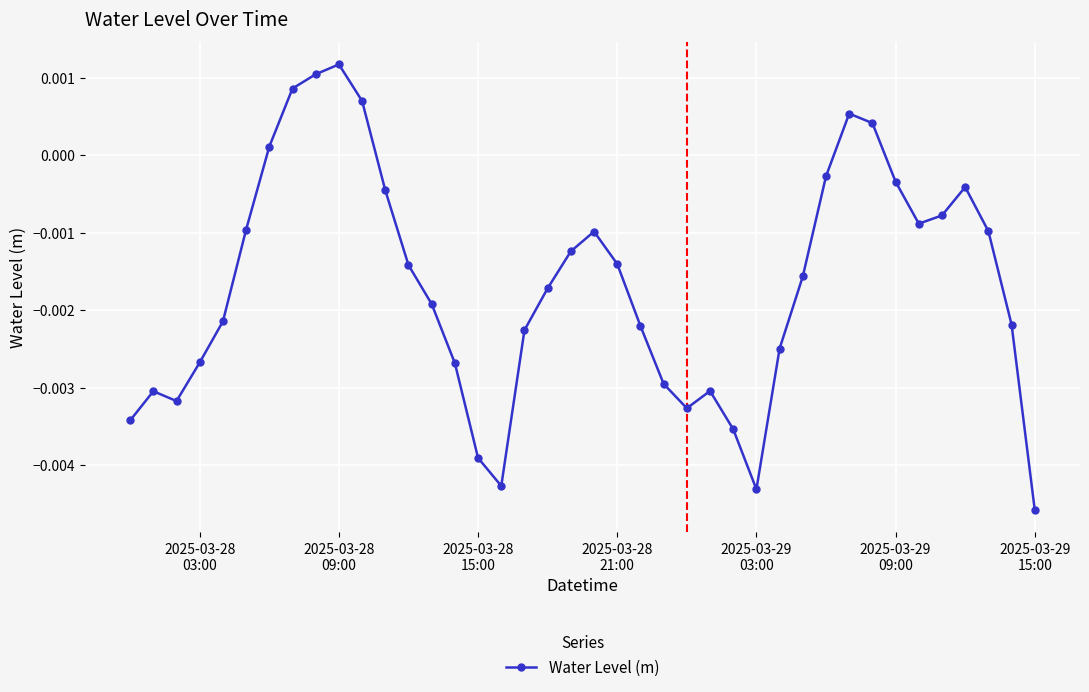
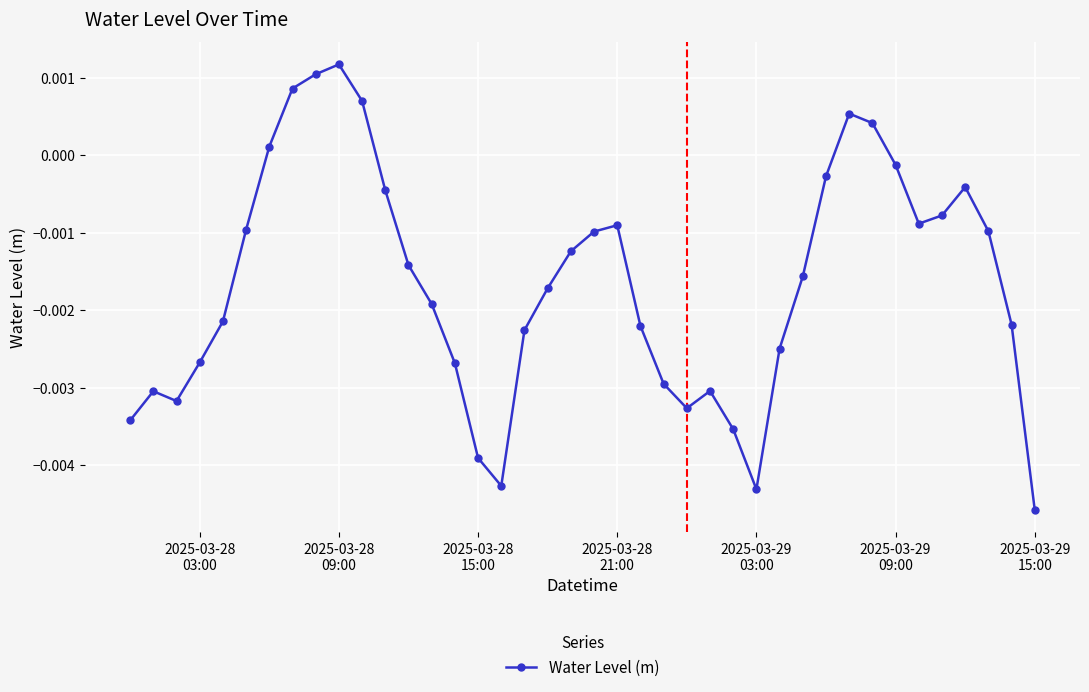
  {
    "2025-03-28 03:00": -0.0027,
    "2025-03-28 09:00": 0.0012,
    "2025-03-28 15:00": -0.0039,
-   "2025-03-28 21:00": -0.0014,
+   "2025-03-28 21:00": -0.0009,
    "2025-03-29 03:00": -0.0043,
-   "2025-03-29 09:00": -0.0003,
+   "2025-03-29 09:00": -0.0001,
    "2025-03-29 15:00": -0.0046
  }
